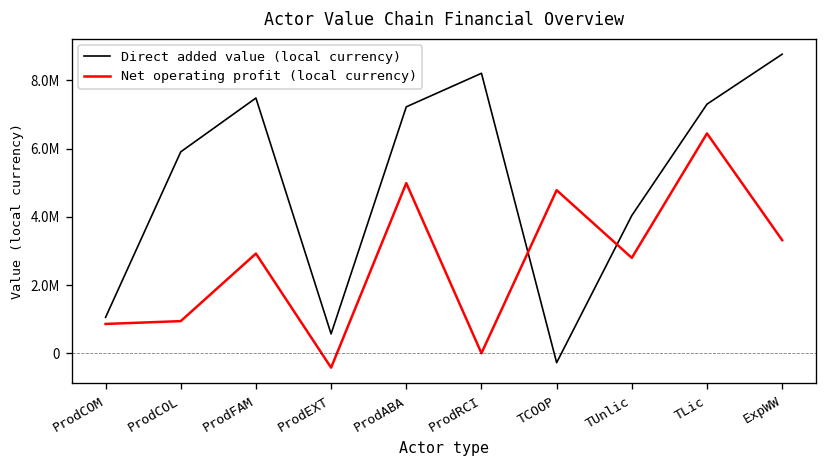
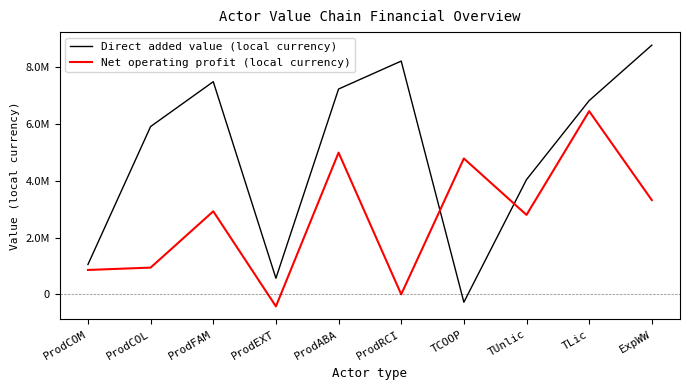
  {
    "Direct added value (local currency)": {
      "ProdCOM": 1100000,
      "ProdCOL": 5900000,
      "ProdFAM": 7500000,
      "ProdEXT": 600000,
      "ProdABA": 7200000,
      "ProdRCI": 8200000,
      "TCOOP": -300000,
      "TUnlic": 4000000,
-     "TLic": 7300000,
+     "TLic": 6800000,
      "ExpWW": 8800000
    },
    "Net operating profit (local currency)": {
      "ProdCOM": 900000,
      "ProdCOL": 900000,
      "ProdFAM": 2900000,
      "ProdEXT": -400000,
      "ProdABA": 5000000,
      "ProdRCI": 0,
      "TCOOP": 4800000,
      "TUnlic": 2800000,
      "TLic": 6400000,
      "ExpWW": 3300000
    }
  }
